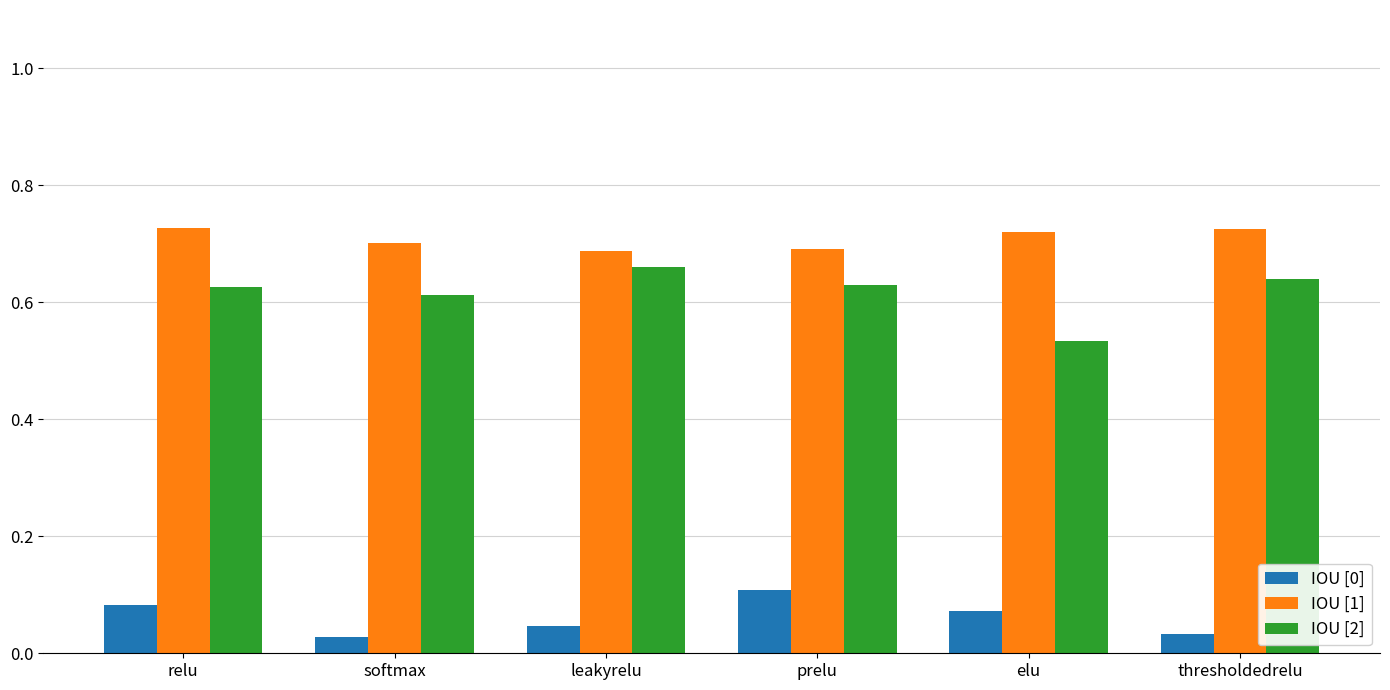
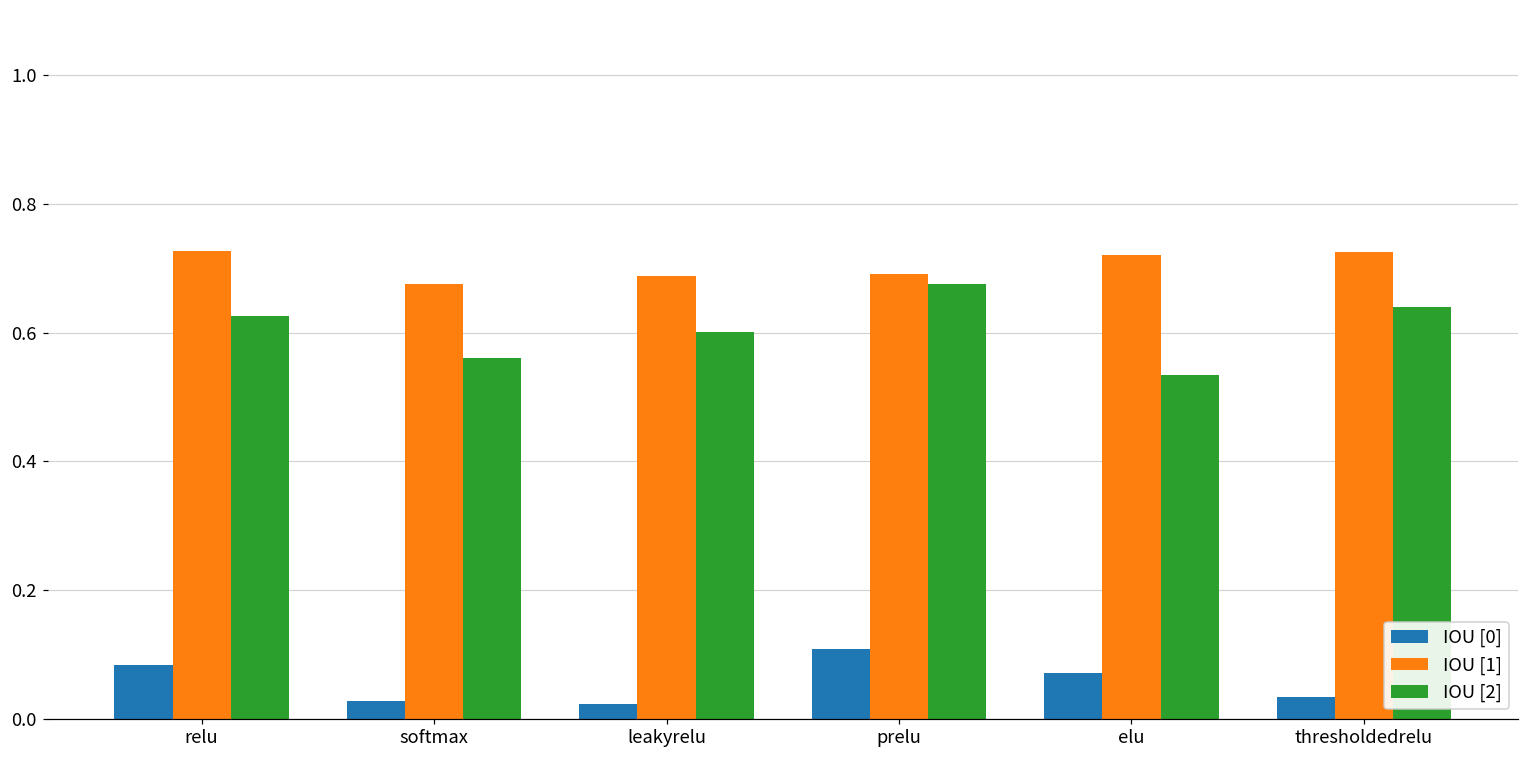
  {
    "IOU [0]": {
      "relu": 0.08,
      "softmax": 0.03,
-     "leakyrelu": 0.05,
+     "leakyrelu": 0.02,
      "prelu": 0.11,
      "elu": 0.07,
      "thresholdedrelu": 0.03
    },
    "IOU [1]": {
      "relu": 0.73,
-     "softmax": 0.70,
+     "softmax": 0.68,
      "leakyrelu": 0.69,
      "prelu": 0.69,
      "elu": 0.72,
      "thresholdedrelu": 0.72
    },
    "IOU [2]": {
      "relu": 0.63,
-     "softmax": 0.61,
-     "leakyrelu": 0.66,
-     "prelu": 0.63,
+     "softmax": 0.56,
+     "leakyrelu": 0.60,
+     "prelu": 0.68,
      "elu": 0.53,
      "thresholdedrelu": 0.64
    }
  }
